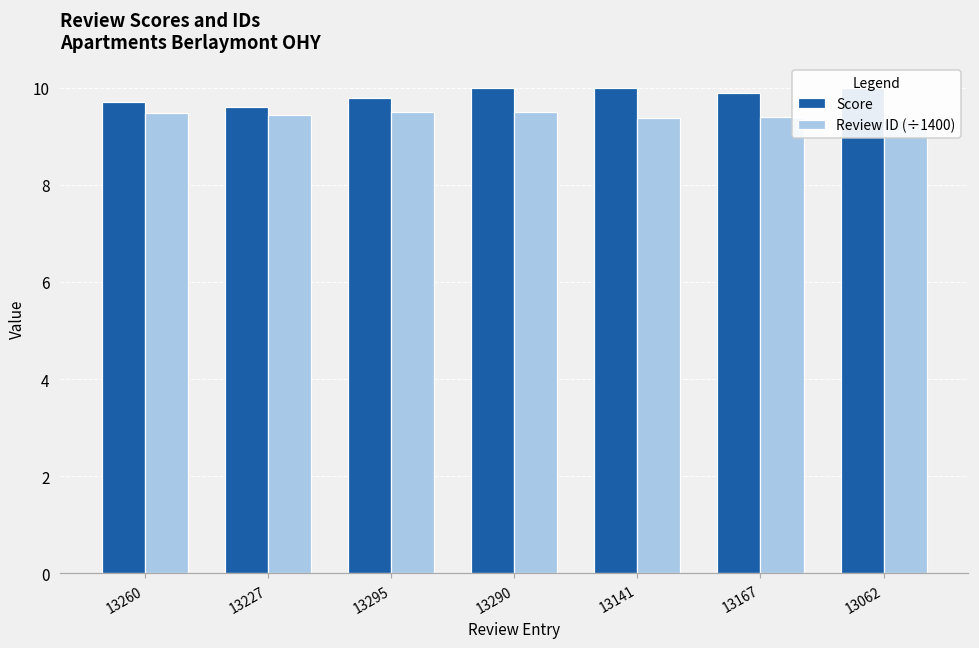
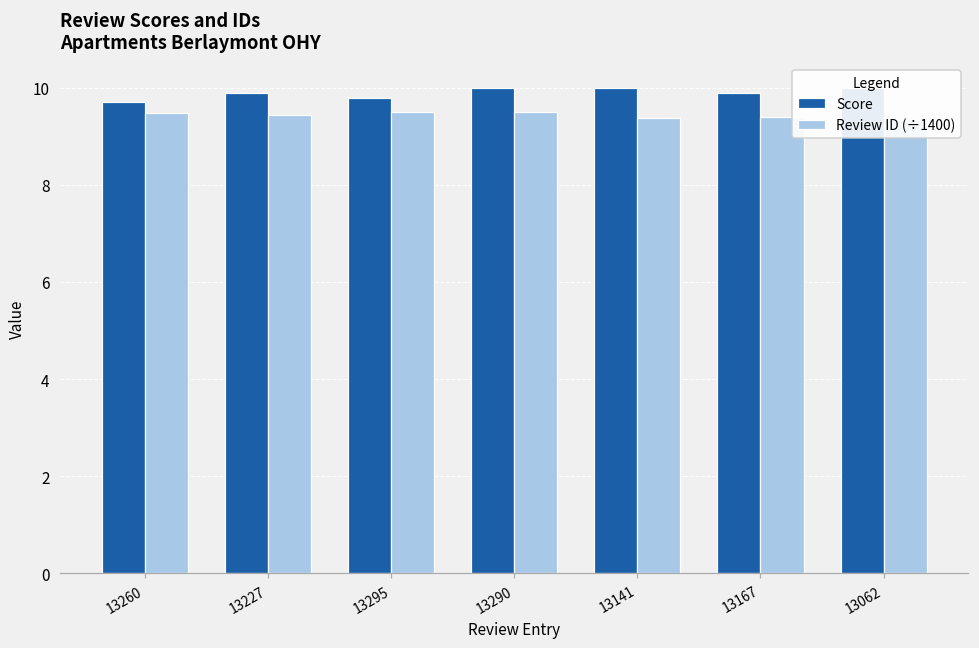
  {
    "Score": {
      "13260": 9.7,
-     "13227": 9.6,
+     "13227": 9.9,
      "13295": 9.8,
      "13290": 10.0,
      "13141": 10.0,
      "13167": 9.9
    },
    "Review ID (÷1400)": {
      "13260": 9.5,
      "13227": 9.4,
      "13295": 9.5,
      "13290": 9.5,
      "13141": 9.4,
      "13167": 9.4
    }
  }
